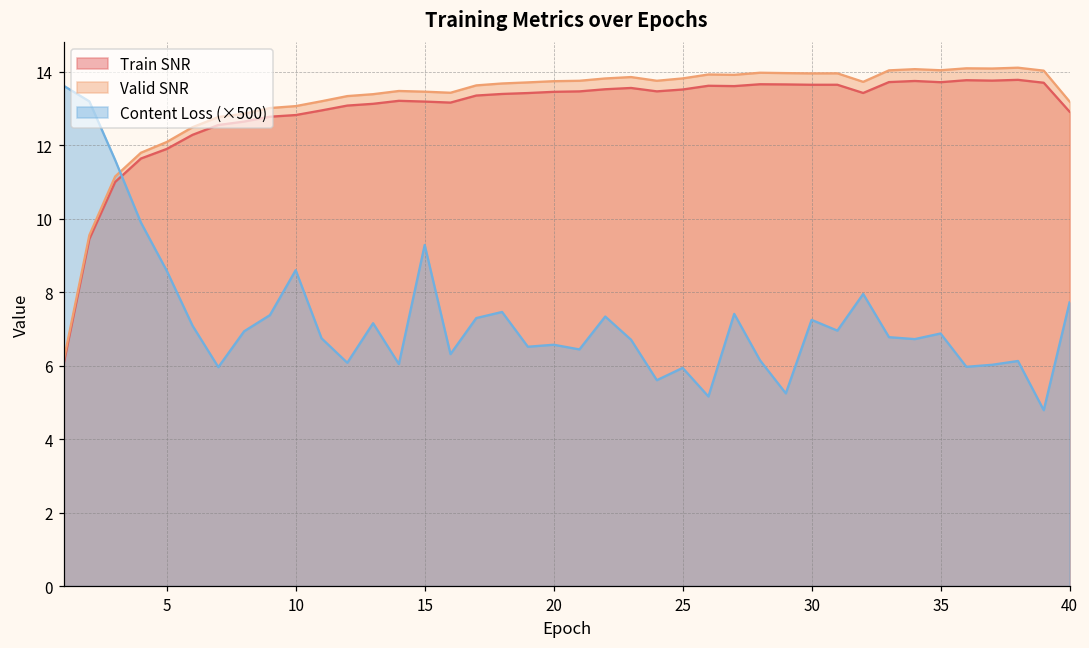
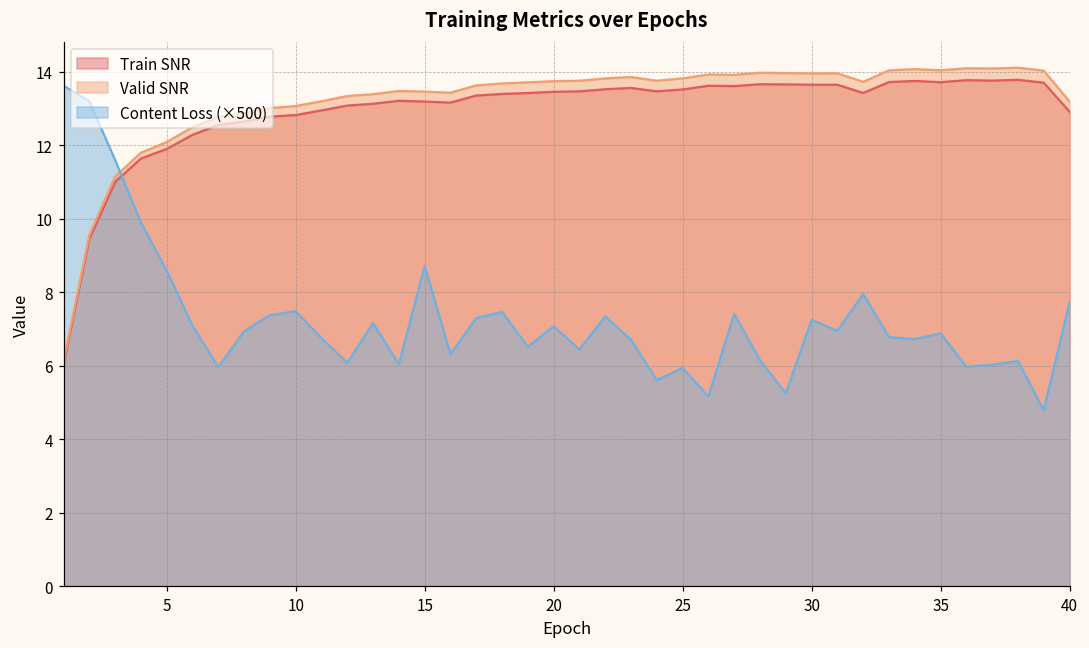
  {
    "Content Loss (×500)": {
      "5": 8.6,
-     "10": 8.6,
-     "15": 9.3,
-     "20": 6.6,
+     "10": 7.5,
+     "15": 8.7,
+     "20": 7.1,
      "25": 5.9,
      "30": 7.2,
      "35": 6.9,
      "40": 7.7
    }
  }
